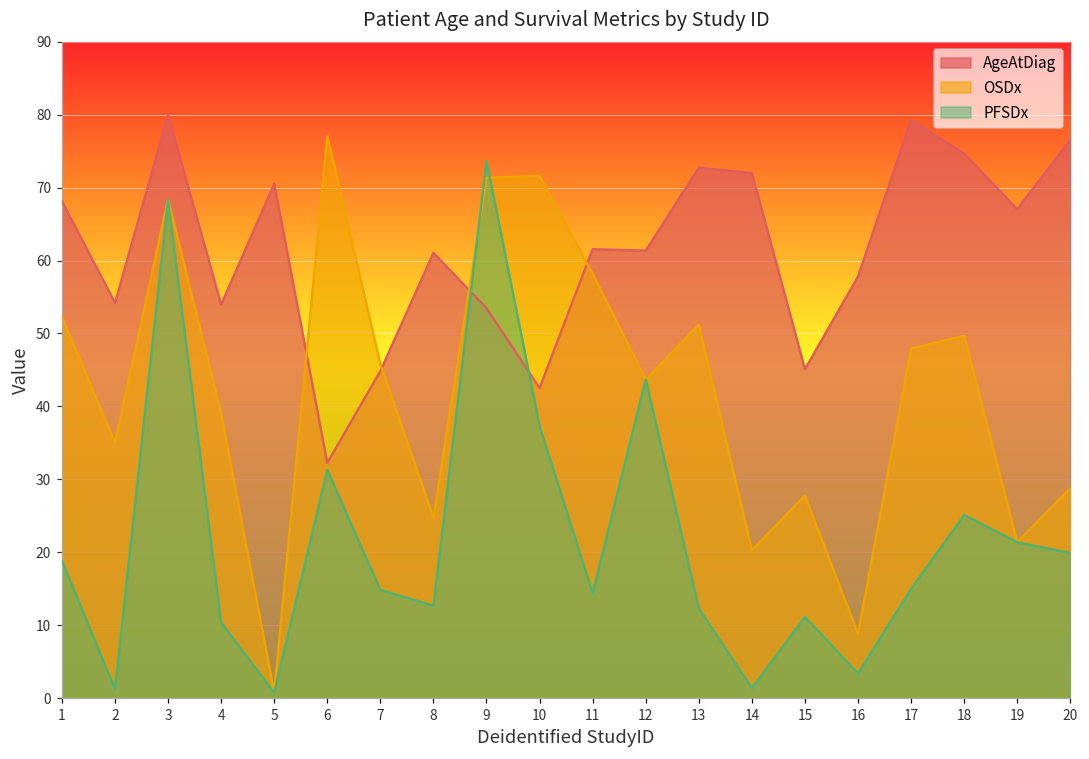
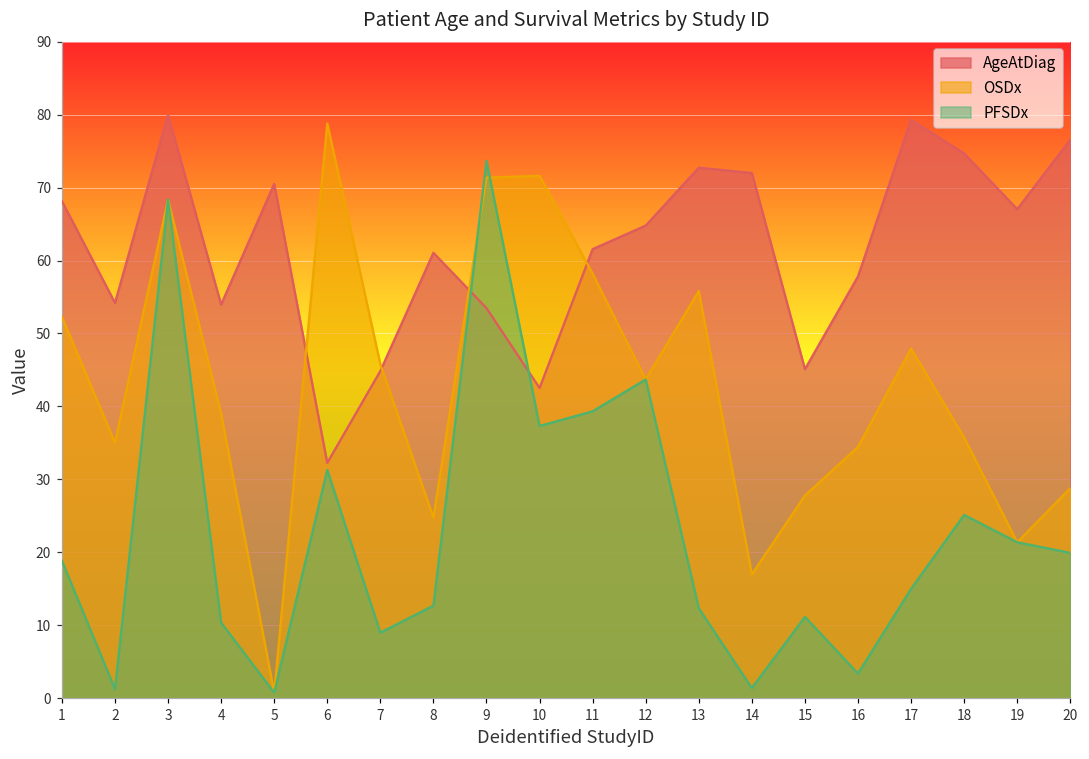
  {
    "AgeAtDiag": {
      "1": 68,
      "2": 54,
      "3": 80,
      "4": 54,
      "5": 71,
      "6": 32,
      "7": 45,
      "8": 61,
      "9": 53,
      "10": 43,
      "11": 62,
-     "12": 61,
+     "12": 65,
      "13": 73,
      "14": 72,
      "15": 45,
      "16": 58,
      "17": 79,
      "18": 75,
      "19": 67,
      "20": 77
    },
    "OSDx": {
      "1": 52,
      "2": 35,
      "4": 39,
-     "6": 77,
+     "6": 79,
      "7": 46,
      "8": 25,
      "9": 71,
      "10": 72,
      "11": 58,
-     "13": 51,
-     "14": 20,
+     "13": 56,
+     "14": 17,
      "15": 28,
-     "16": 9,
+     "16": 34,
      "17": 48,
-     "18": 50,
+     "18": 36,
      "20": 29
    },
    "PFSDx": {
      "1": 19,
      "2": 1,
      "4": 10,
      "6": 31,
-     "7": 15,
+     "7": 9,
      "8": 13,
      "9": 74,
      "10": 37,
-     "11": 14,
+     "11": 39,
      "13": 12,
      "14": 1,
      "15": 11,
      "16": 3,
      "17": 15,
      "18": 25,
      "20": 20
    }
  }
